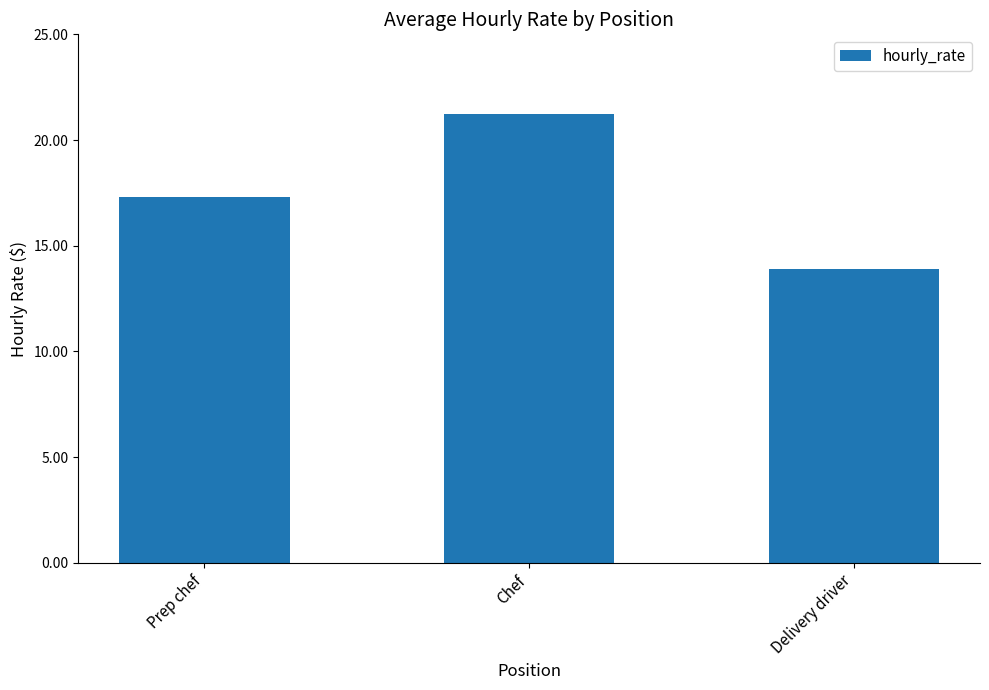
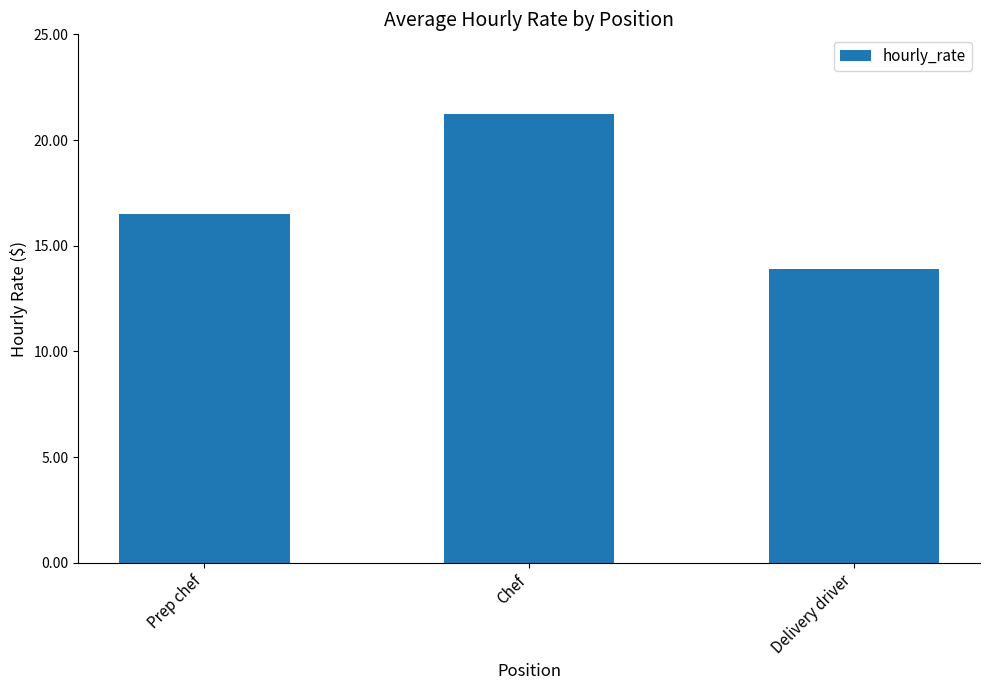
  {
-   "Prep chef": 17.3,
+   "Prep chef": 16.5,
    "Chef": 21.3,
    "Delivery driver": 13.9
  }
